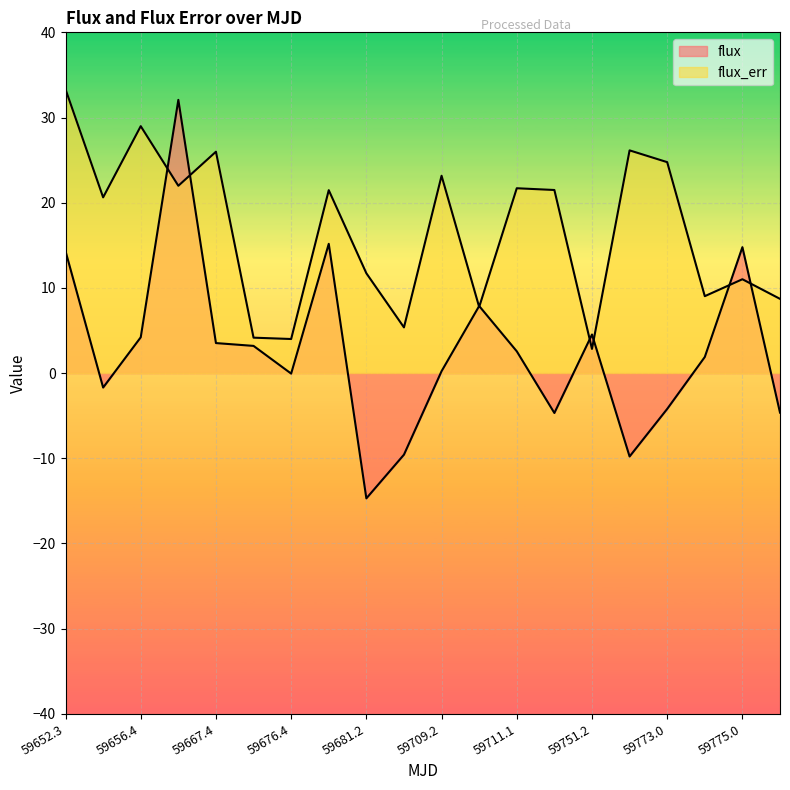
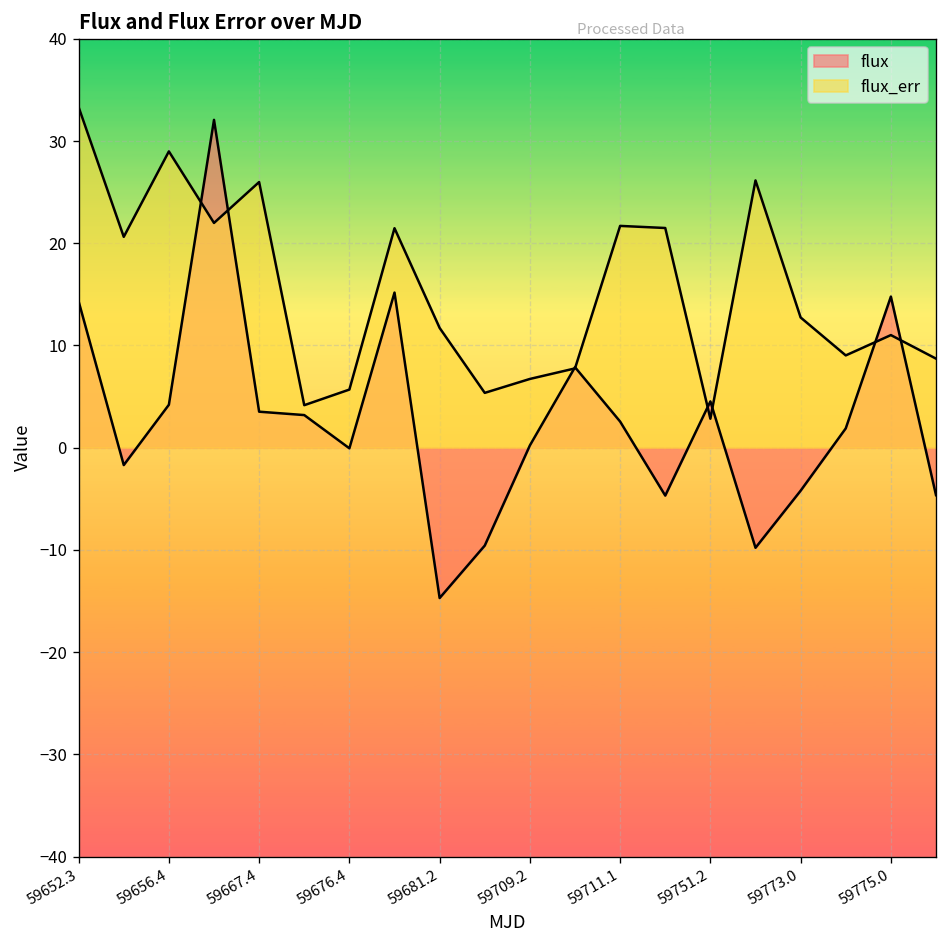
  {
    "flux_err": {
      "59652.3": 33,
      "59656.4": 29,
      "59667.4": 26,
-     "59676.4": 4,
+     "59676.4": 6,
      "59681.2": 12,
-     "59709.2": 23,
+     "59709.2": 7,
      "59711.1": 22,
      "59751.2": 3,
-     "59773.0": 25,
+     "59773.0": 13,
      "59775.0": 11
    }
  }
